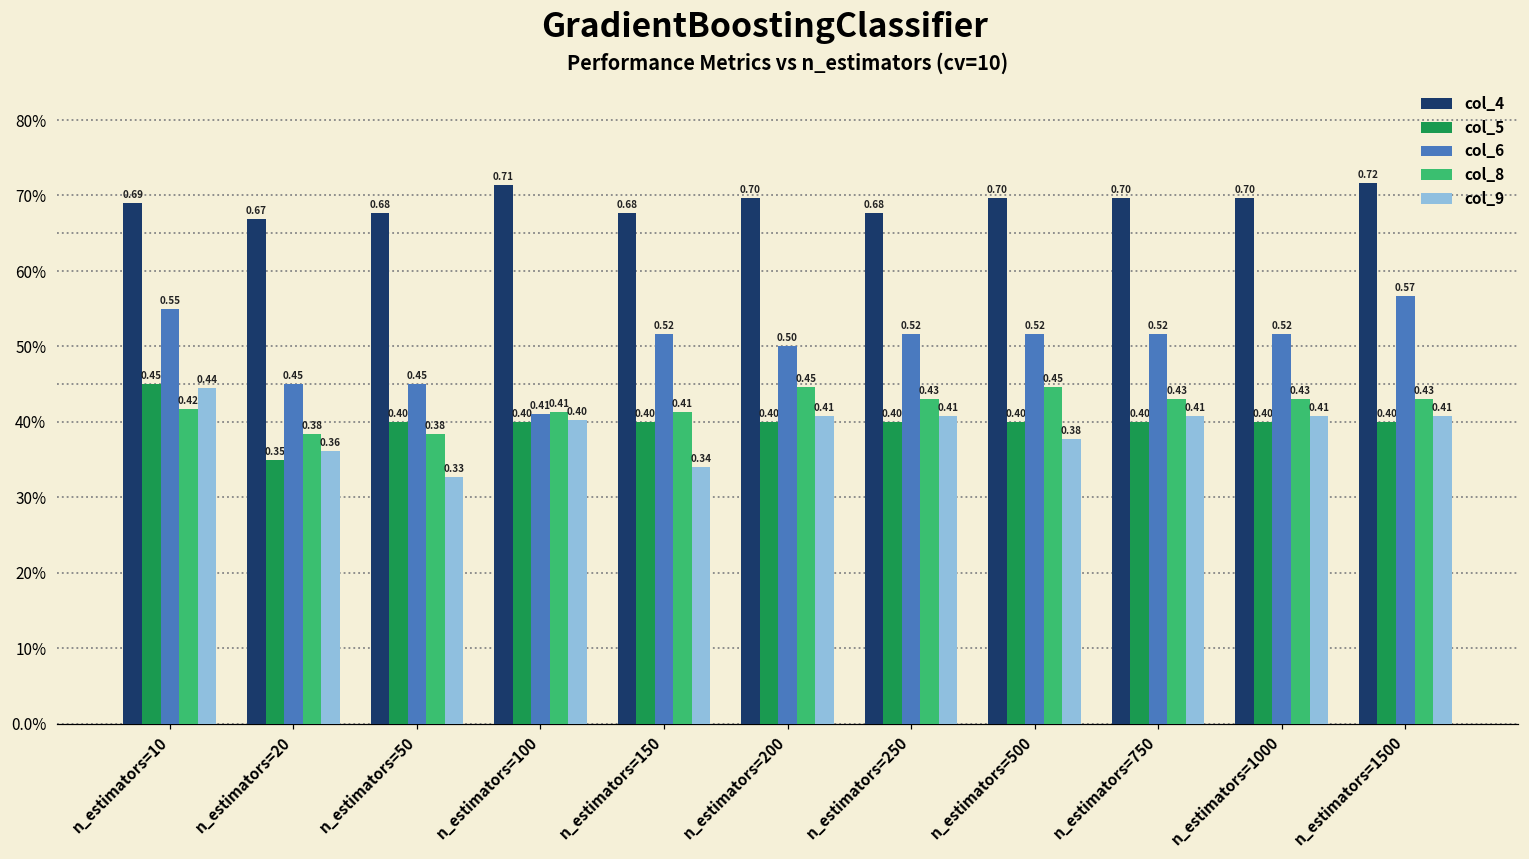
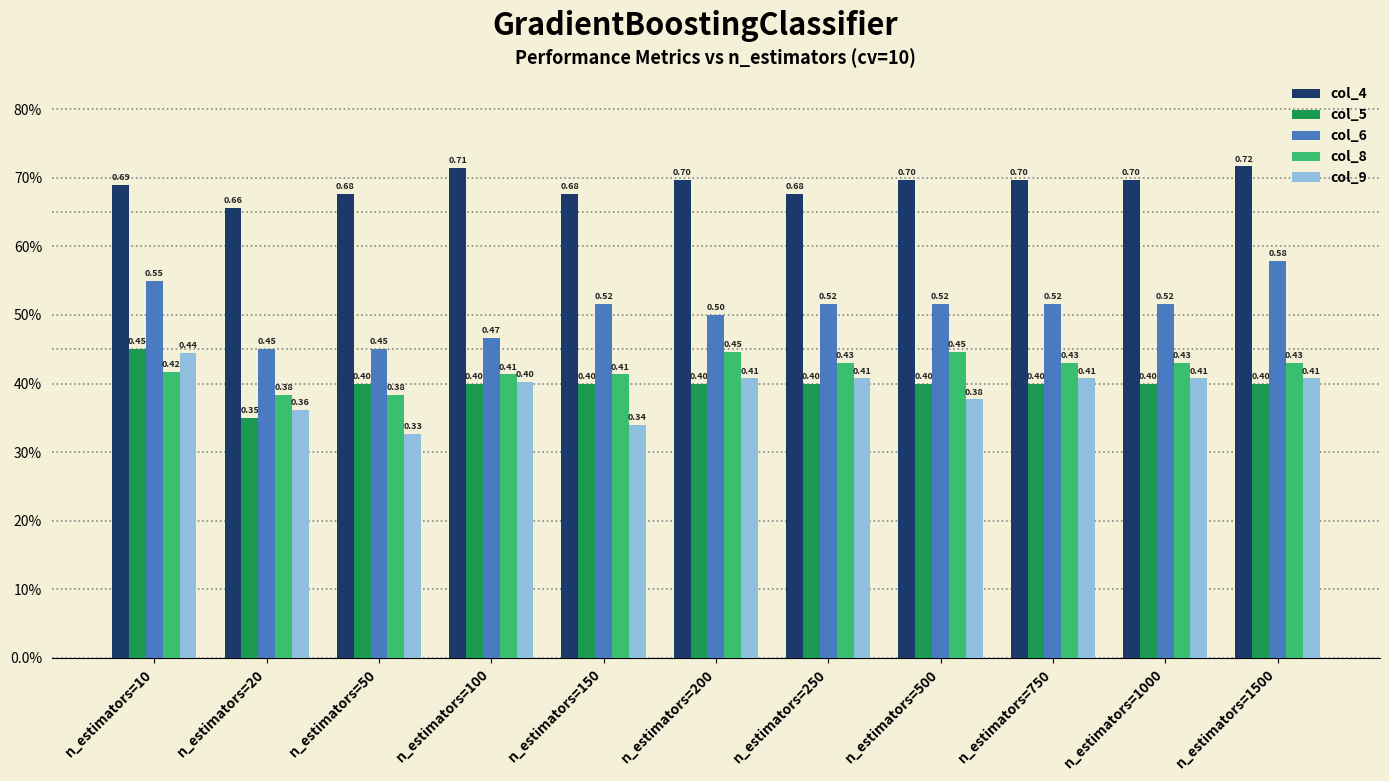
  {
    "col_4": {
      "n_estimators=10": 0.69,
-     "n_estimators=20": 0.67,
+     "n_estimators=20": 0.66,
      "n_estimators=50": 0.68,
      "n_estimators=100": 0.71,
      "n_estimators=150": 0.68,
      "n_estimators=200": 0.70,
      "n_estimators=250": 0.68,
      "n_estimators=500": 0.70,
      "n_estimators=750": 0.70,
      "n_estimators=1000": 0.70,
      "n_estimators=1500": 0.72
    },
    "col_6": {
      "n_estimators=10": 0.55,
      "n_estimators=20": 0.45,
      "n_estimators=50": 0.45,
-     "n_estimators=100": 0.41,
+     "n_estimators=100": 0.47,
      "n_estimators=150": 0.52,
      "n_estimators=200": 0.50,
      "n_estimators=250": 0.52,
      "n_estimators=500": 0.52,
      "n_estimators=750": 0.52,
      "n_estimators=1000": 0.52,
-     "n_estimators=1500": 0.57
+     "n_estimators=1500": 0.58
    },
    "col_9": {
      "n_estimators=10": 0.44,
      "n_estimators=20": 0.36,
      "n_estimators=50": 0.33,
      "n_estimators=100": 0.40,
      "n_estimators=150": 0.34,
      "n_estimators=200": 0.41,
      "n_estimators=250": 0.41,
      "n_estimators=500": 0.38,
      "n_estimators=750": 0.41,
      "n_estimators=1000": 0.41,
      "n_estimators=1500": 0.41
    }
  }
